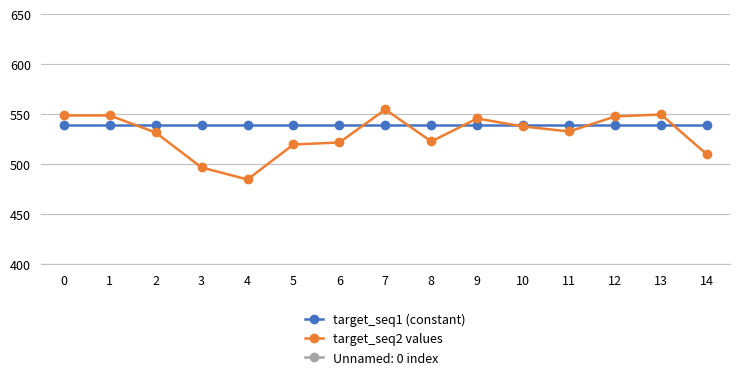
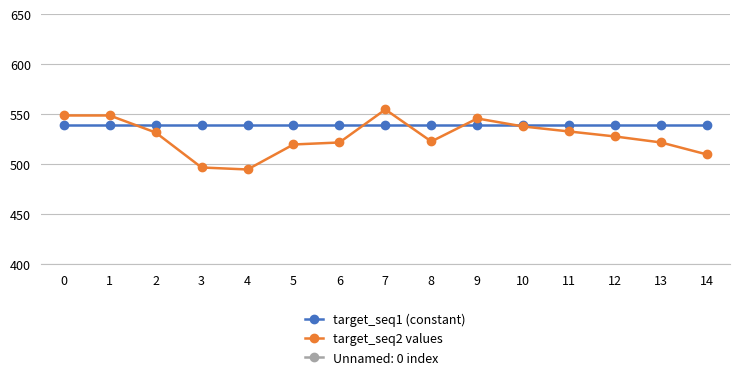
  {
    "target_seq1 (constant)": {
      "0": 540,
      "1": 540,
      "2": 540,
      "3": 540,
      "4": 540,
      "5": 540,
      "6": 540,
      "7": 540,
      "8": 540,
      "9": 540,
      "11": 540,
      "12": 540,
      "13": 540,
      "14": 540
    },
    "target_seq2 values": {
      "0": 550,
      "1": 550,
      "2": 530,
      "3": 500,
-     "4": 490,
+     "4": 500,
      "5": 520,
      "6": 520,
      "7": 560,
      "8": 520,
      "9": 550,
      "11": 530,
-     "12": 550,
-     "13": 550,
+     "12": 530,
+     "13": 520,
      "14": 510
    }
  }
